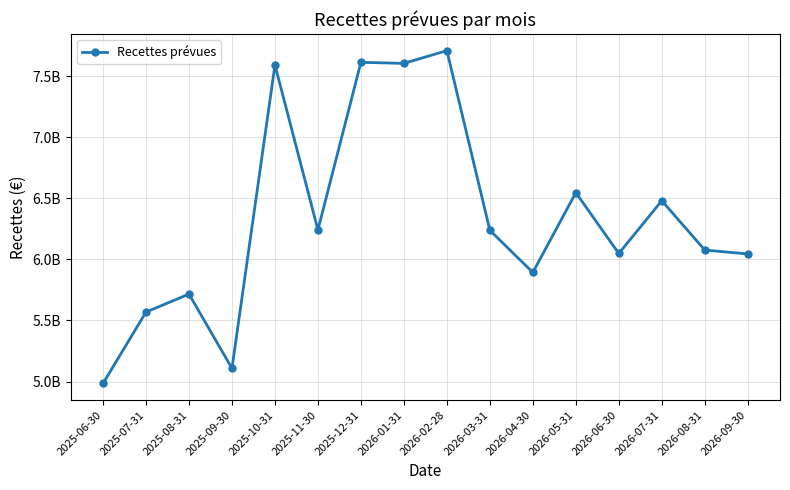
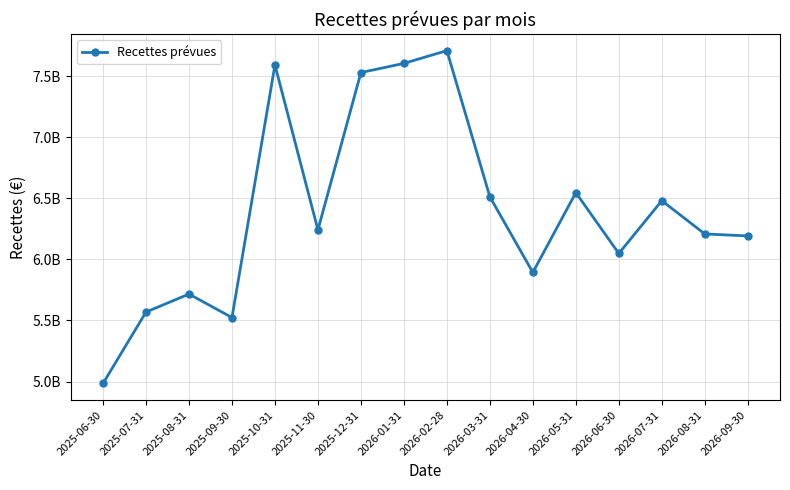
  {
    "2025-06-30": 4980000000,
    "2025-07-31": 5570000000,
    "2025-08-31": 5720000000,
-   "2025-09-30": 5110000000,
+   "2025-09-30": 5520000000,
    "2025-10-31": 7590000000,
    "2025-11-30": 6240000000,
-   "2025-12-31": 7610000000,
+   "2025-12-31": 7530000000,
    "2026-01-31": 7600000000,
    "2026-02-28": 7710000000,
-   "2026-03-31": 6240000000,
+   "2026-03-31": 6510000000,
    "2026-04-30": 5890000000,
    "2026-05-31": 6550000000,
    "2026-06-30": 6050000000,
    "2026-07-31": 6480000000,
-   "2026-08-31": 6080000000,
-   "2026-09-30": 6040000000
+   "2026-08-31": 6210000000,
+   "2026-09-30": 6190000000
  }
